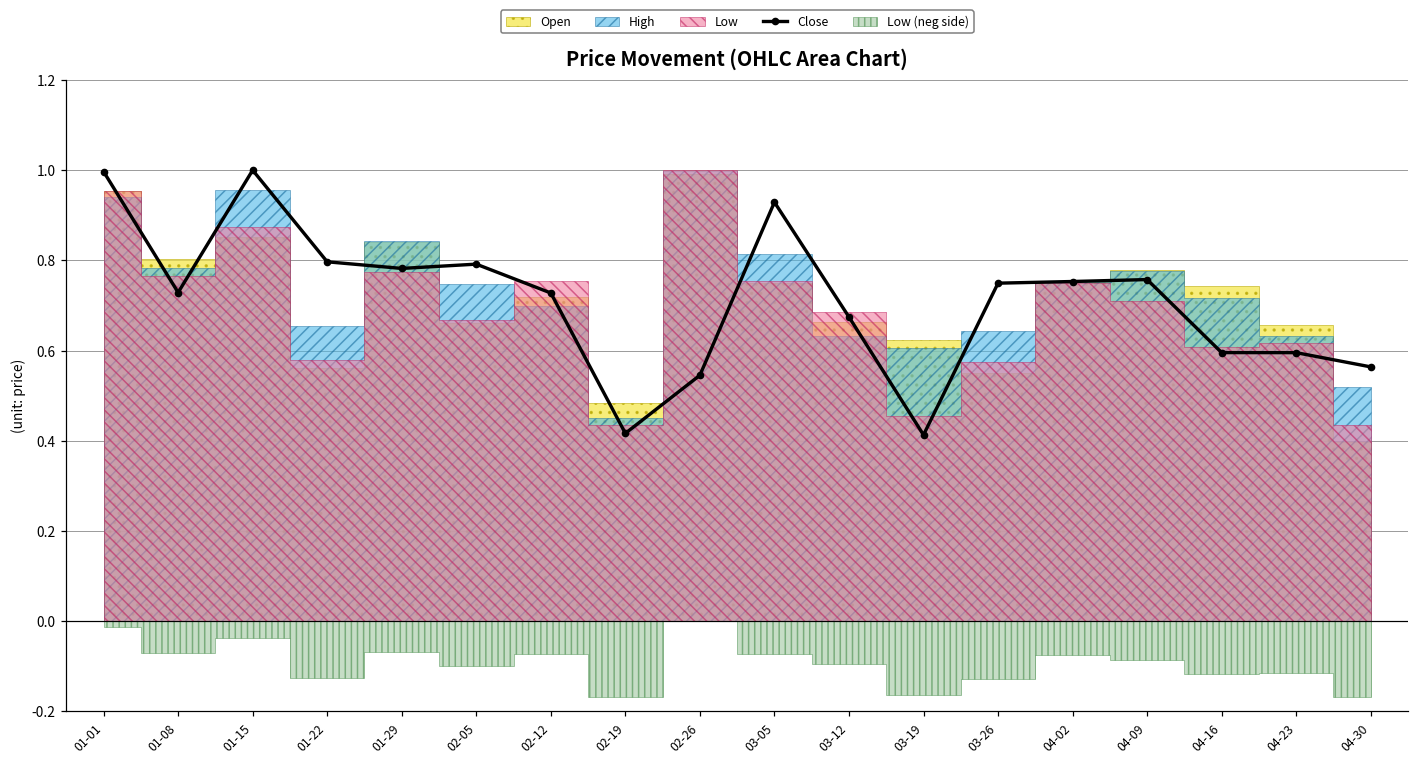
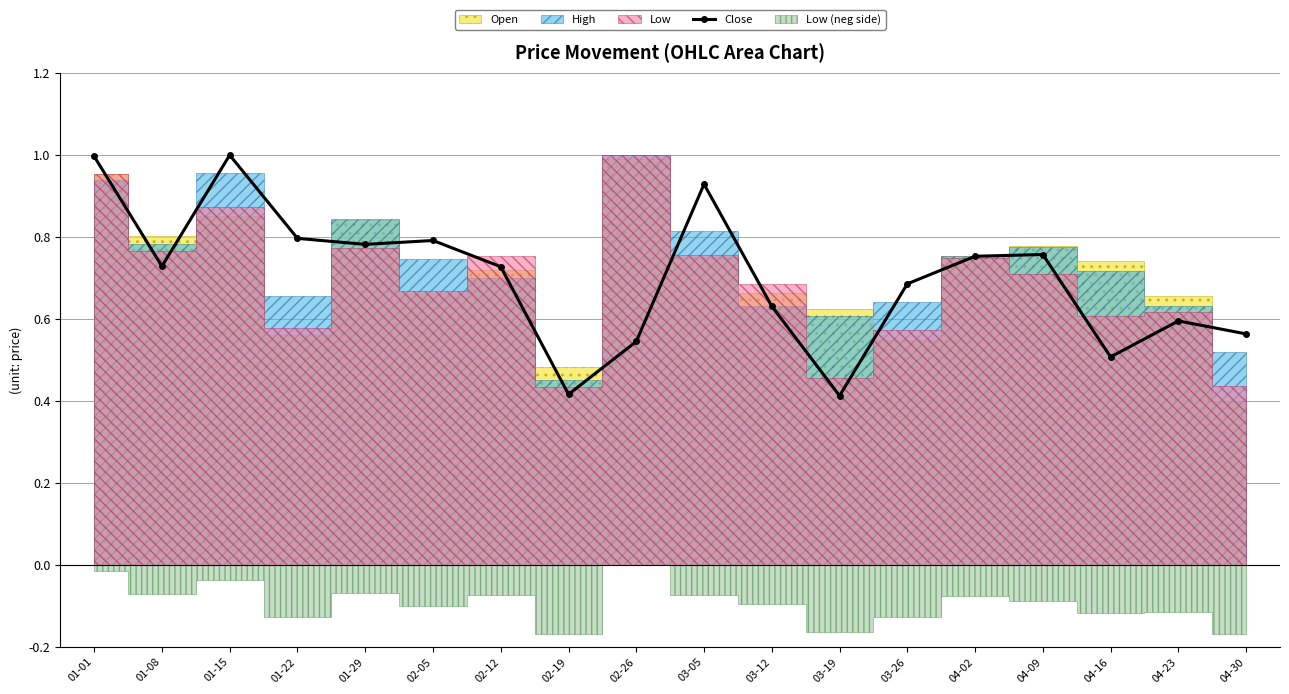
  {
    "Close": {
      "01-01": 1.00,
      "01-08": 0.73,
      "01-15": 1.00,
      "01-22": 0.80,
      "01-29": 0.78,
      "02-05": 0.79,
      "02-12": 0.73,
      "02-19": 0.42,
      "02-26": 0.55,
      "03-05": 0.93,
-     "03-12": 0.67,
+     "03-12": 0.63,
      "03-19": 0.41,
-     "03-26": 0.75,
+     "03-26": 0.69,
      "04-02": 0.75,
      "04-09": 0.76,
-     "04-16": 0.60,
+     "04-16": 0.51,
      "04-23": 0.60,
      "04-30": 0.56
    }
  }
